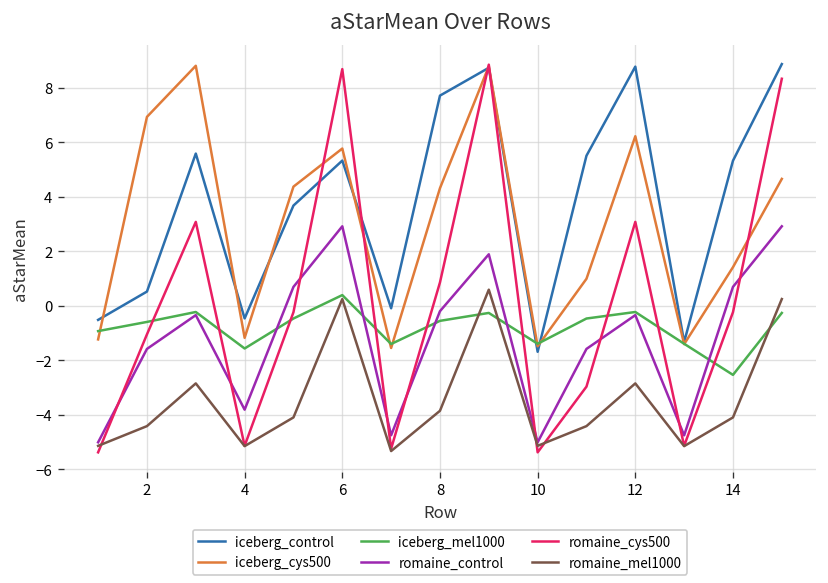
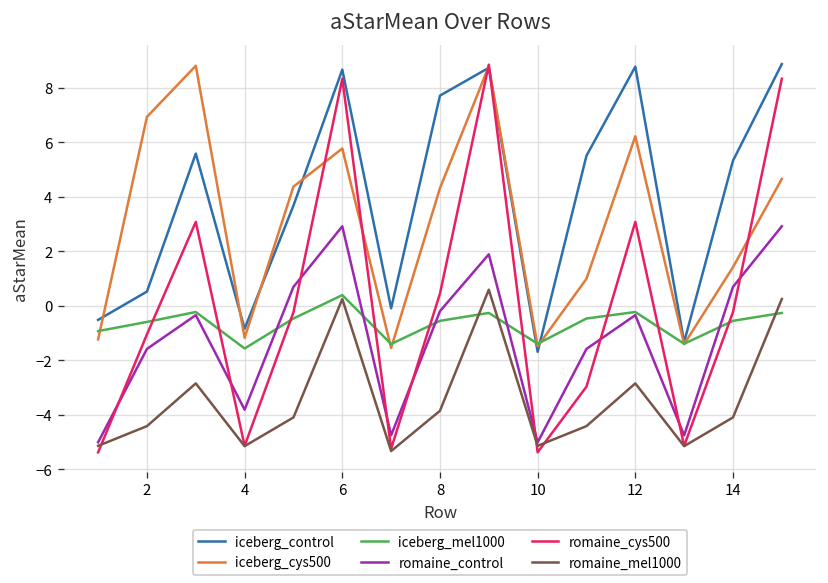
  {
    "iceberg_control": {
      "2": 0.5,
-     "4": -0.5,
-     "6": 5.3,
+     "4": -0.8,
+     "6": 8.7,
      "8": 7.7,
      "10": -1.7,
      "12": 8.8,
      "14": 5.3
    },
    "iceberg_cys500": {
      "2": 6.9,
      "4": -1.2,
      "6": 5.8,
      "8": 4.3,
      "12": 6.2,
      "14": 1.4
    },
    "iceberg_mel1000": {
      "2": -0.6,
      "4": -1.6,
      "6": 0.4,
      "8": -0.5,
      "12": -0.2,
-     "14": -2.5
+     "14": -0.5
    },
    "romaine_control": {
      "2": -1.6,
      "4": -3.8,
      "6": 2.9,
      "8": -0.2,
      "10": -5.0,
      "12": -0.3,
      "14": 0.7
    },
    "romaine_cys500": {
      "2": -1.0,
-     "6": 8.7,
-     "8": 0.9,
+     "6": 8.3,
+     "8": 0.4,
      "10": -5.4,
      "12": 3.1,
      "14": -0.2
    },
    "romaine_mel1000": {
      "2": -4.4,
      "6": 0.3,
      "8": -3.9,
      "10": -5.1,
      "12": -2.8,
      "14": -4.1
    }
  }
